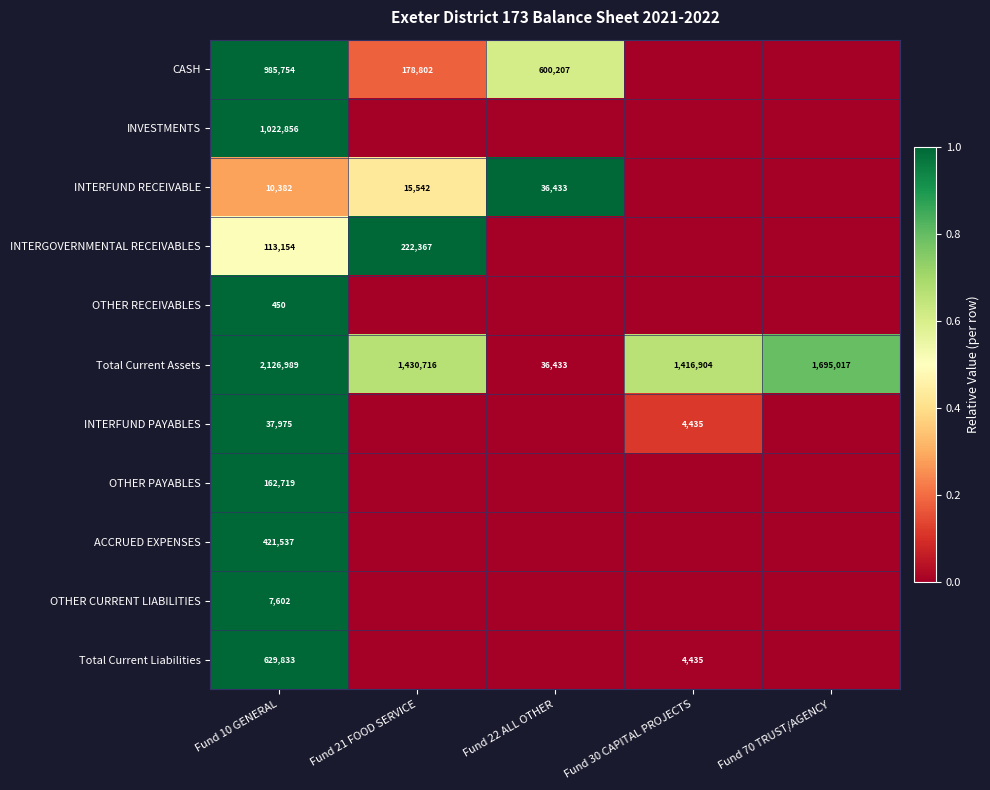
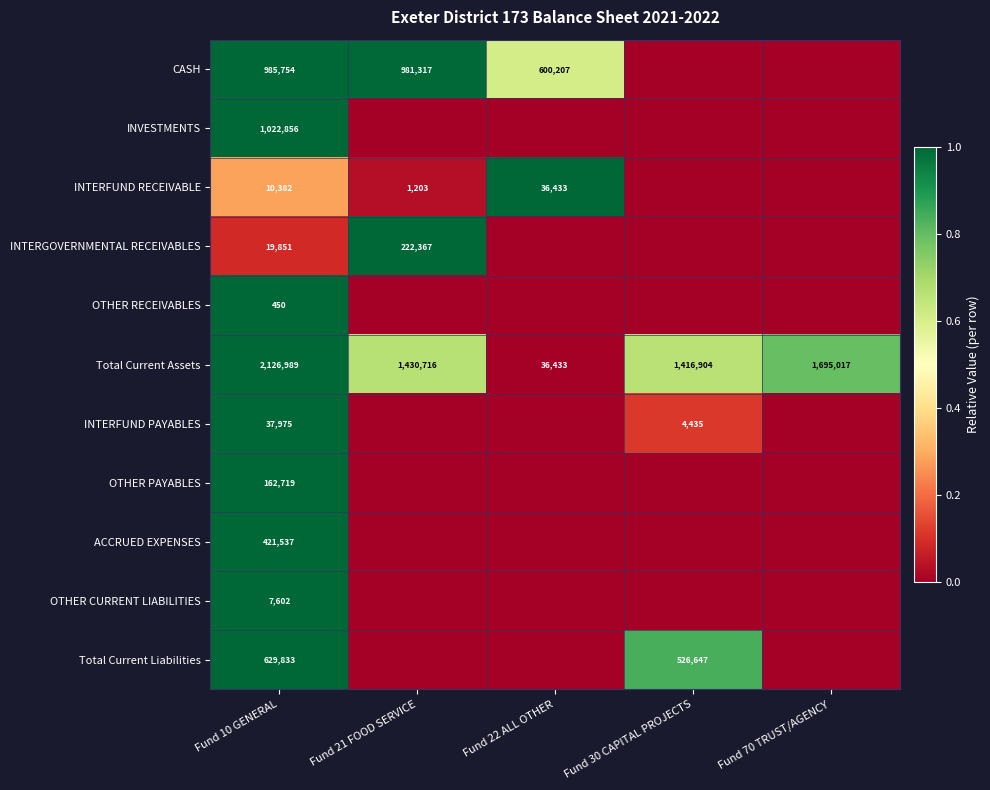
  {
    "CASH": {
      "Fund 10 GENERAL": "985,754",
-     "Fund 21 FOOD SERVICE": "178,802",
+     "Fund 21 FOOD SERVICE": "981,317",
      "Fund 22 ALL OTHER": "600,207"
    },
    "INVESTMENTS": {
      "Fund 10 GENERAL": "1,022,856"
    },
    "INTERFUND RECEIVABLE": {
      "Fund 10 GENERAL": "10,382",
-     "Fund 21 FOOD SERVICE": "15,542",
+     "Fund 21 FOOD SERVICE": "1,203",
      "Fund 22 ALL OTHER": "36,433"
    },
    "INTERGOVERNMENTAL RECEIVABLES": {
-     "Fund 10 GENERAL": "113,154",
+     "Fund 10 GENERAL": "19,851",
      "Fund 21 FOOD SERVICE": "222,367"
    },
    "OTHER RECEIVABLES": {
      "Fund 10 GENERAL": "450"
    },
    "Total Current Assets": {
      "Fund 10 GENERAL": "2,126,989",
      "Fund 21 FOOD SERVICE": "1,430,716",
      "Fund 22 ALL OTHER": "36,433",
      "Fund 30 CAPITAL PROJECTS": "1,416,904",
      "Fund 70 TRUST/AGENCY": "1,695,017"
    },
    "INTERFUND PAYABLES": {
      "Fund 10 GENERAL": "37,975",
      "Fund 30 CAPITAL PROJECTS": "4,435"
    },
    "OTHER PAYABLES": {
      "Fund 10 GENERAL": "162,719"
    },
    "ACCRUED EXPENSES": {
      "Fund 10 GENERAL": "421,537"
    },
    "OTHER CURRENT LIABILITIES": {
      "Fund 10 GENERAL": "7,602"
    },
    "Total Current Liabilities": {
      "Fund 10 GENERAL": "629,833",
-     "Fund 30 CAPITAL PROJECTS": "4,435"
+     "Fund 30 CAPITAL PROJECTS": "526,647"
    }
  }
